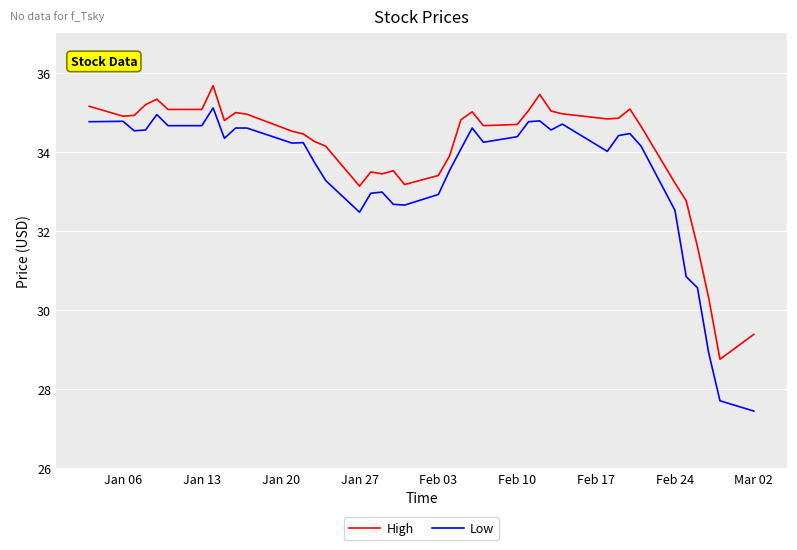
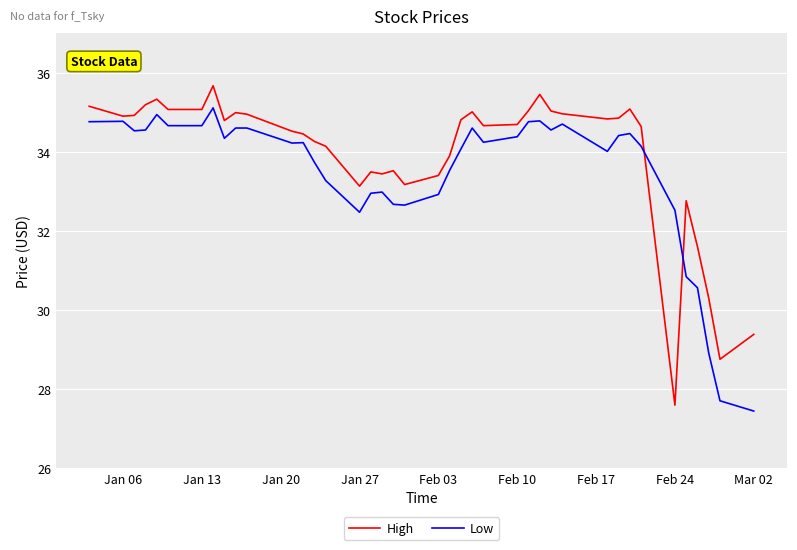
  {
    "High": {
      "Jan 06": 34.9,
      "Jan 13": 35.1,
      "Jan 27": 33.1,
      "Feb 03": 33.4,
      "Feb 10": 34.7,
-     "Feb 24": 33.2,
+     "Feb 24": 27.6,
      "Mar 02": 29.4
    },
    "Low": {
      "Jan 06": 34.8,
      "Jan 13": 34.7,
      "Jan 27": 32.5,
      "Feb 03": 32.9,
      "Feb 10": 34.4,
      "Feb 24": 32.5,
      "Mar 02": 27.4
    }
  }
